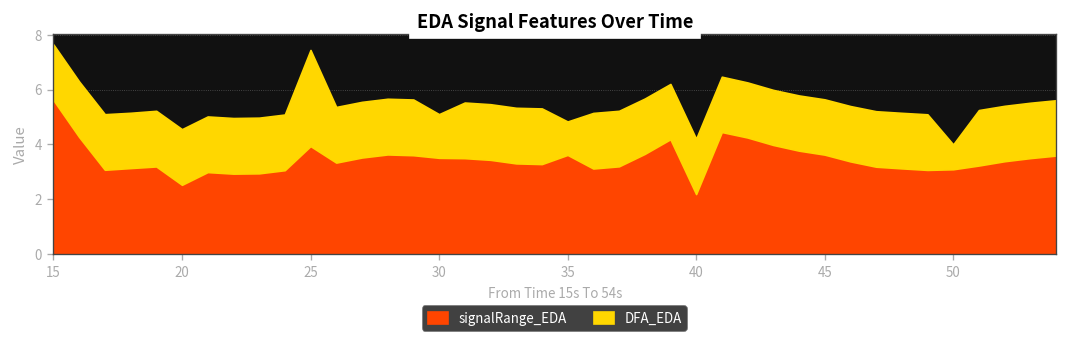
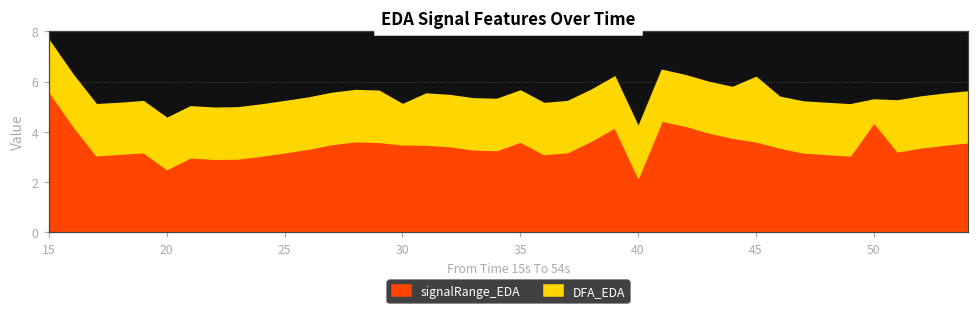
  {
    "signalRange_EDA": {
-     "25": 3.9,
-     "50": 3.1
+     "25": 3.2,
+     "50": 4.4
    },
    "DFA_EDA": {
      "15": 2.0,
      "20": 2.0,
-     "25": 3.5,
+     "25": 2.0,
      "30": 1.6,
-     "35": 1.2,
+     "35": 2.0,
      "40": 2.0,
-     "45": 2.0,
+     "45": 2.6,
      "50": 0.9
    }
  }
